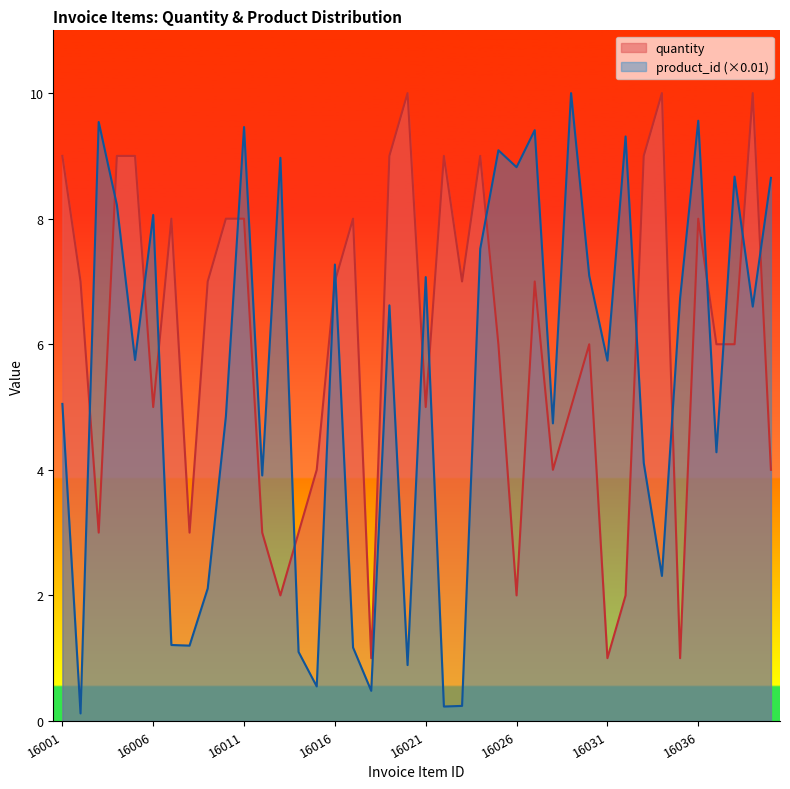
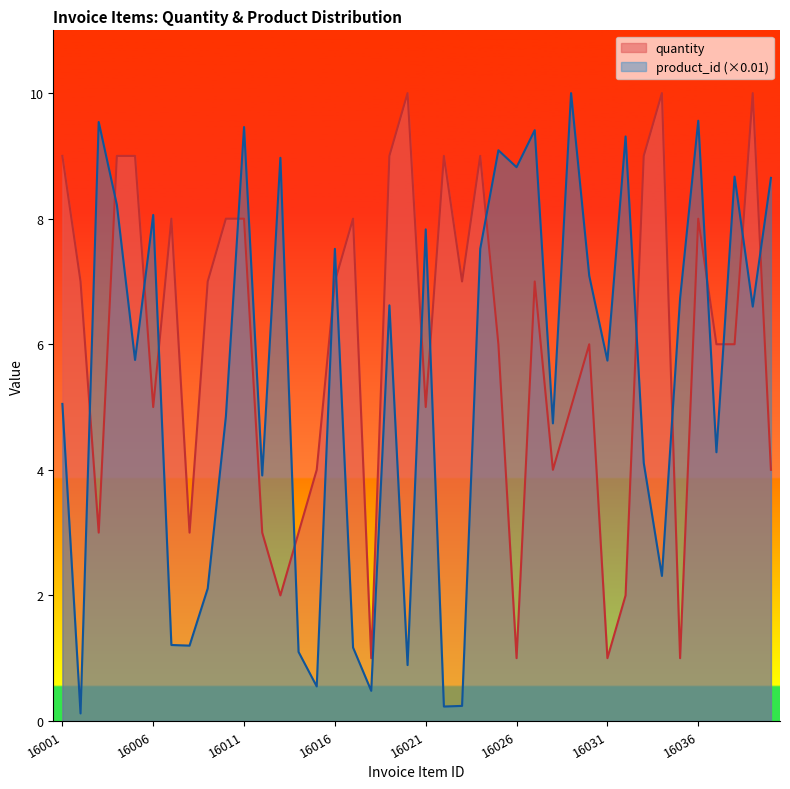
  {
    "quantity": {
      "16001": 9,
      "16006": 5,
      "16011": 8,
      "16016": 7,
      "16021": 5,
-     "16026": 2,
+     "16026": 1,
      "16031": 1,
      "16036": 8
    },
    "product_id (×0.01)": {
      "16001": 5.1,
      "16006": 8.1,
      "16011": 9.5,
-     "16016": 7.3,
-     "16021": 7.1,
+     "16016": 7.5,
+     "16021": 7.8,
      "16026": 8.8,
      "16031": 5.7,
      "16036": 9.6
    }
  }
